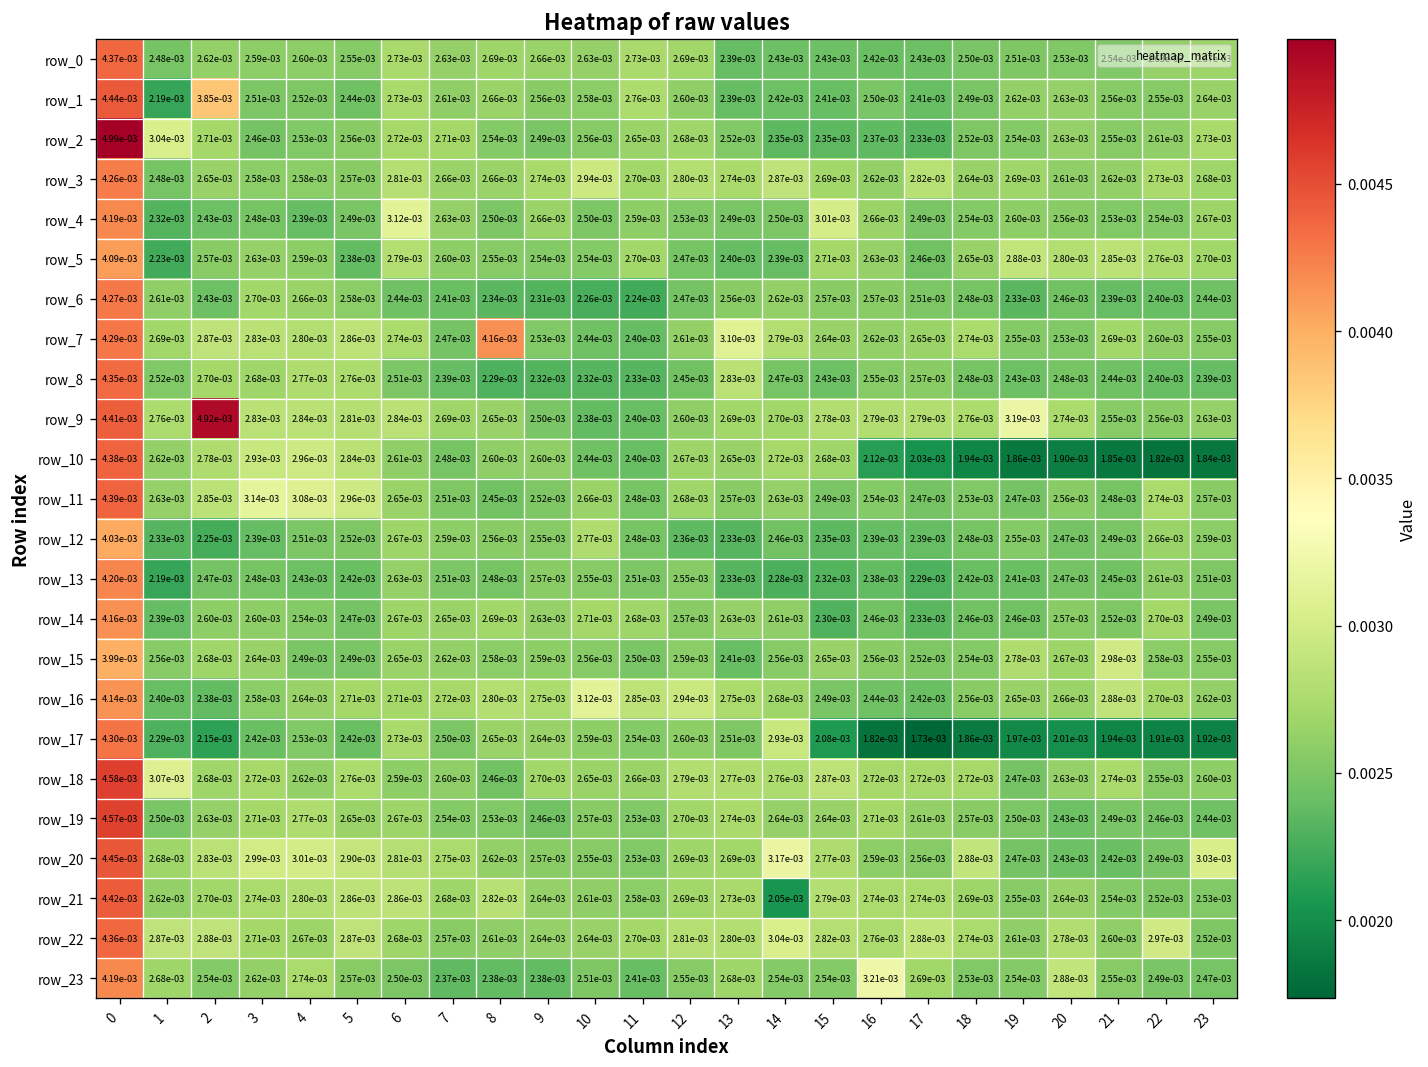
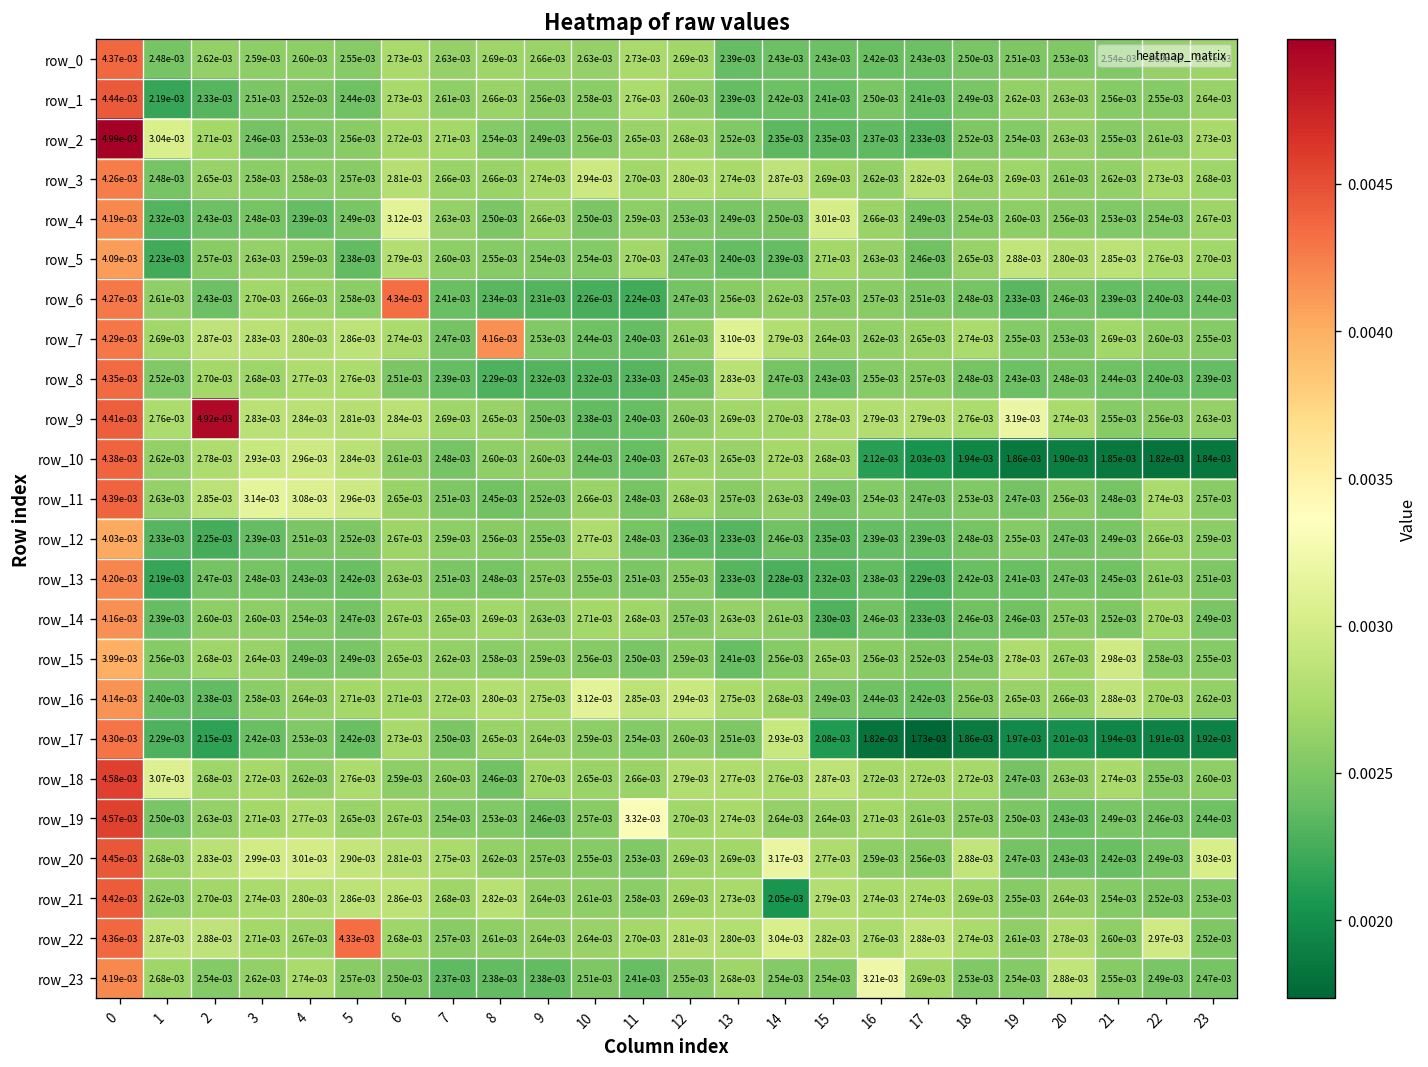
  {
    "row_1": {
      "0": "4.44e-03",
      "1": "2.19e-03",
-     "2": "3.85e-03",
+     "2": "2.33e-03",
      "3": "2.51e-03",
      "4": "2.52e-03",
      "5": "2.44e-03",
      "6": "2.73e-03",
      "7": "2.61e-03",
      "8": "2.66e-03",
      "9": "2.56e-03",
      "10": "2.58e-03",
      "11": "2.76e-03",
      "12": "2.60e-03",
      "13": "2.39e-03",
      "14": "2.42e-03",
      "15": "2.41e-03",
      "16": "2.50e-03",
      "17": "2.41e-03",
      "18": "2.49e-03",
      "19": "2.62e-03",
      "20": "2.63e-03",
      "21": "2.56e-03",
      "22": "2.55e-03",
      "23": "2.64e-03"
    },
    "row_6": {
      "0": "4.27e-03",
      "1": "2.61e-03",
      "2": "2.43e-03",
      "3": "2.70e-03",
      "4": "2.66e-03",
      "5": "2.58e-03",
-     "6": "2.44e-03",
+     "6": "4.34e-03",
      "7": "2.41e-03",
      "8": "2.34e-03",
      "9": "2.31e-03",
      "10": "2.26e-03",
      "11": "2.24e-03",
      "12": "2.47e-03",
      "13": "2.56e-03",
      "14": "2.62e-03",
      "15": "2.57e-03",
      "16": "2.57e-03",
      "17": "2.51e-03",
      "18": "2.48e-03",
      "19": "2.33e-03",
      "20": "2.46e-03",
      "21": "2.39e-03",
      "22": "2.40e-03",
      "23": "2.44e-03"
    },
    "row_19": {
      "0": "4.57e-03",
      "1": "2.50e-03",
      "2": "2.63e-03",
      "3": "2.71e-03",
      "4": "2.77e-03",
      "5": "2.65e-03",
      "6": "2.67e-03",
      "7": "2.54e-03",
      "8": "2.53e-03",
      "9": "2.46e-03",
      "10": "2.57e-03",
-     "11": "2.53e-03",
+     "11": "3.32e-03",
      "12": "2.70e-03",
      "13": "2.74e-03",
      "14": "2.64e-03",
      "15": "2.64e-03",
      "16": "2.71e-03",
      "17": "2.61e-03",
      "18": "2.57e-03",
      "19": "2.50e-03",
      "20": "2.43e-03",
      "21": "2.49e-03",
      "22": "2.46e-03",
      "23": "2.44e-03"
    },
    "row_22": {
      "0": "4.36e-03",
      "1": "2.87e-03",
      "2": "2.88e-03",
      "3": "2.71e-03",
      "4": "2.67e-03",
-     "5": "2.87e-03",
+     "5": "4.33e-03",
      "6": "2.68e-03",
      "7": "2.57e-03",
      "8": "2.61e-03",
      "9": "2.64e-03",
      "10": "2.64e-03",
      "11": "2.70e-03",
      "12": "2.81e-03",
      "13": "2.80e-03",
      "14": "3.04e-03",
      "15": "2.82e-03",
      "16": "2.76e-03",
      "17": "2.88e-03",
      "18": "2.74e-03",
      "19": "2.61e-03",
      "20": "2.78e-03",
      "21": "2.60e-03",
      "22": "2.97e-03",
      "23": "2.52e-03"
    }
  }
